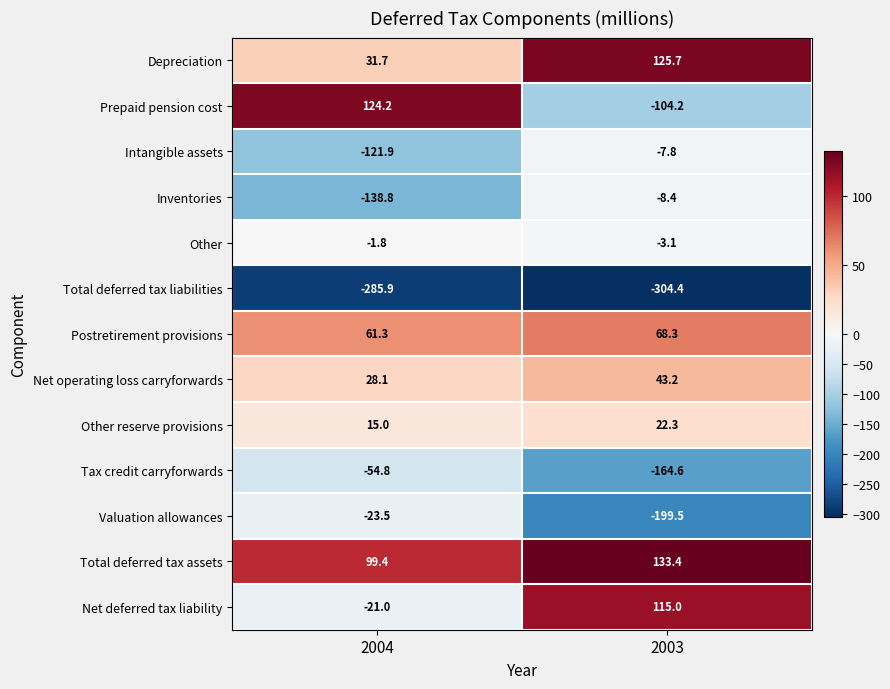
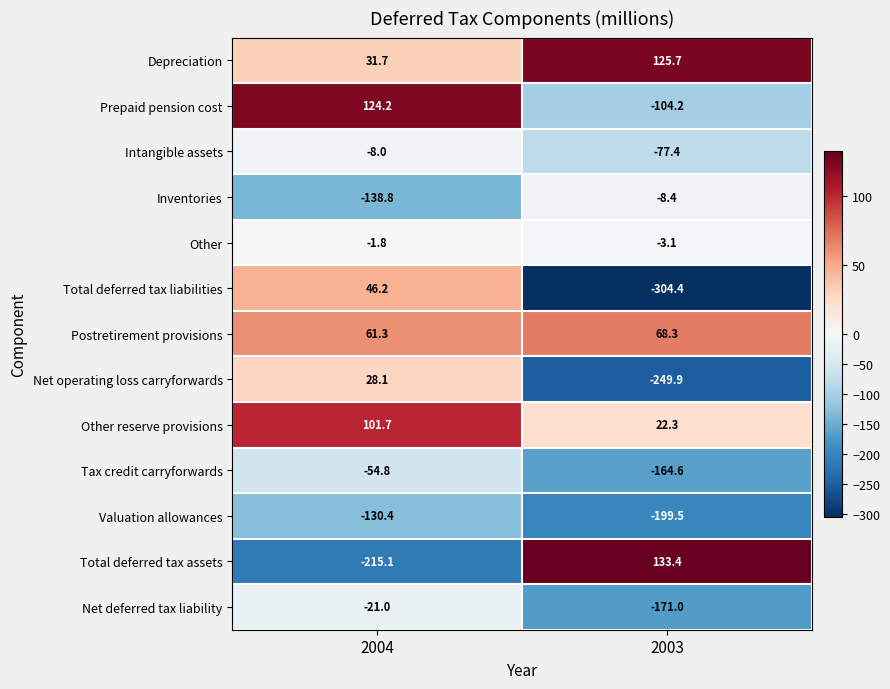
  {
    "Depreciation": {
      "2004": 31.7,
      "2003": 125.7
    },
    "Prepaid pension cost": {
      "2004": 124.2,
      "2003": -104.2
    },
    "Intangible assets": {
-     "2004": -121.9,
-     "2003": -7.8
+     "2004": -8.0,
+     "2003": -77.4
    },
    "Inventories": {
      "2004": -138.8,
      "2003": -8.4
    },
    "Other": {
      "2004": -1.8,
      "2003": -3.1
    },
    "Total deferred tax liabilities": {
-     "2004": -285.9,
+     "2004": 46.2,
      "2003": -304.4
    },
    "Postretirement provisions": {
      "2004": 61.3,
      "2003": 68.3
    },
    "Net operating loss carryforwards": {
      "2004": 28.1,
-     "2003": 43.2
+     "2003": -249.9
    },
    "Other reserve provisions": {
-     "2004": 15.0,
+     "2004": 101.7,
      "2003": 22.3
    },
    "Tax credit carryforwards": {
      "2004": -54.8,
      "2003": -164.6
    },
    "Valuation allowances": {
-     "2004": -23.5,
+     "2004": -130.4,
      "2003": -199.5
    },
    "Total deferred tax assets": {
-     "2004": 99.4,
+     "2004": -215.1,
      "2003": 133.4
    },
    "Net deferred tax liability": {
      "2004": -21.0,
-     "2003": 115.0
+     "2003": -171.0
    }
  }
